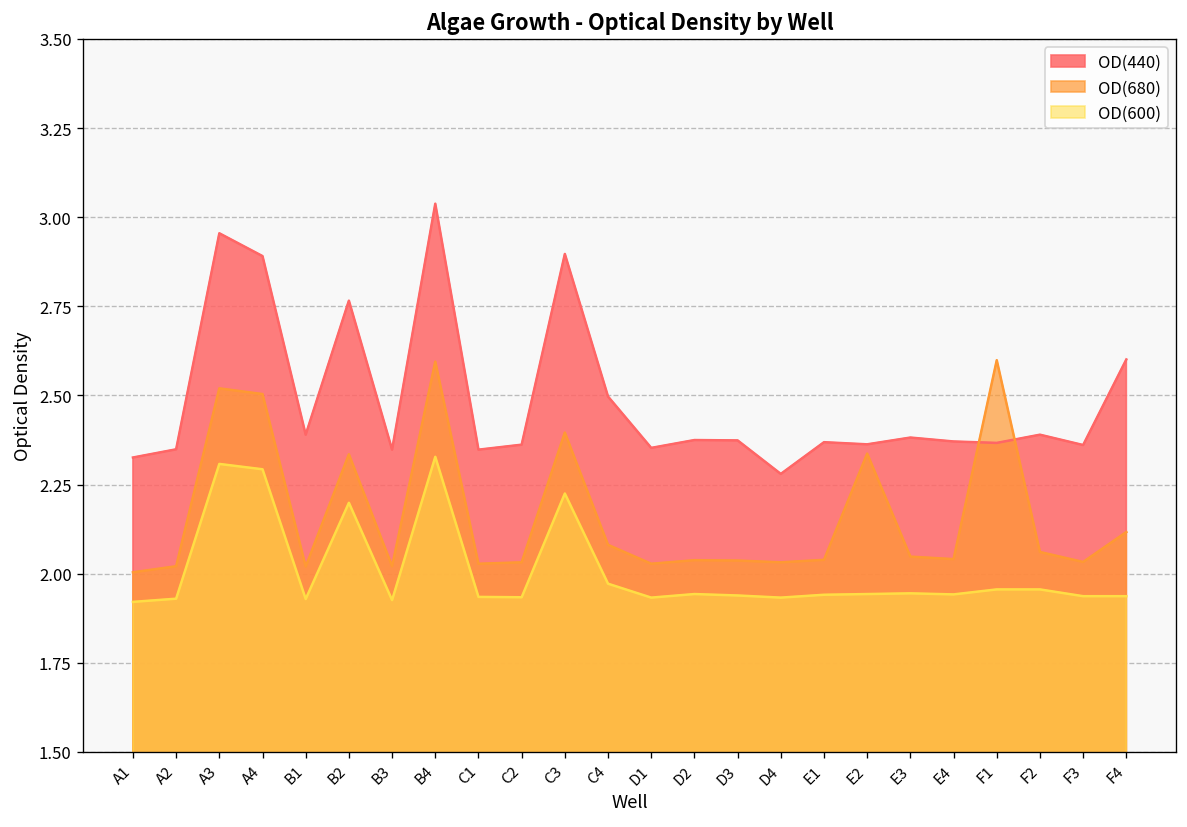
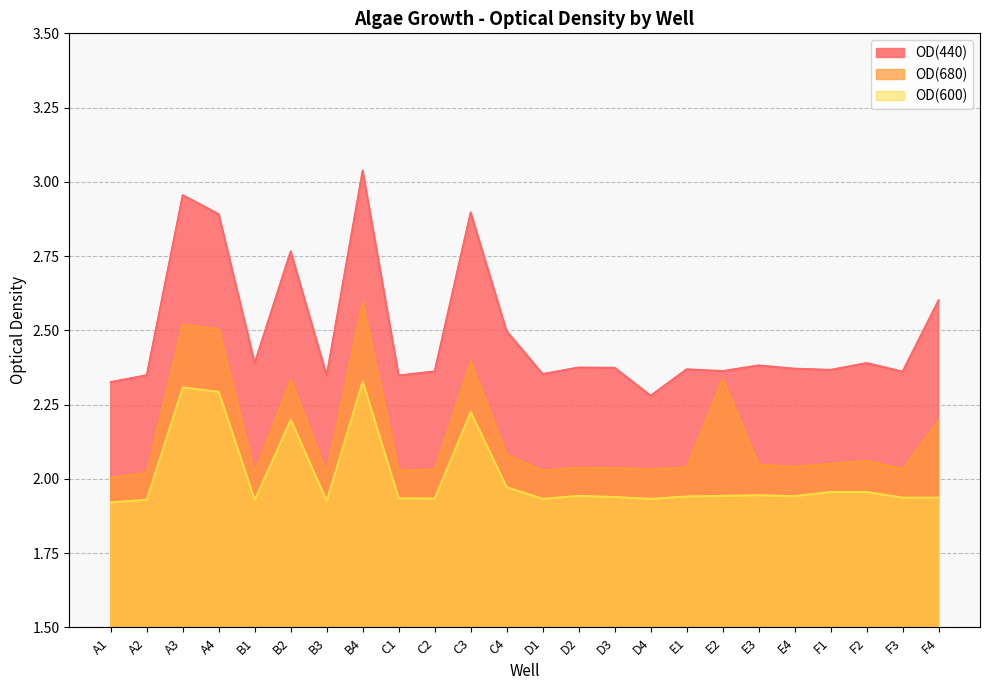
  {
    "OD(440)": {
      "A1": 2.33,
      "A2": 2.35,
      "A3": 2.96,
      "A4": 2.89,
      "B1": 2.39,
      "B2": 2.77,
      "B3": 2.35,
      "B4": 3.04,
      "C1": 2.35,
      "C2": 2.36,
      "C3": 2.90,
      "C4": 2.50,
      "D1": 2.35,
      "D2": 2.38,
      "D3": 2.37,
      "D4": 2.28,
      "E1": 2.37,
      "E2": 2.36,
      "E3": 2.38,
      "E4": 2.37,
      "F1": 2.37,
      "F2": 2.39,
      "F3": 2.36,
      "F4": 2.60
    },
    "OD(680)": {
      "A1": 2.00,
      "A2": 2.02,
      "A3": 2.52,
      "A4": 2.50,
      "B1": 2.02,
      "B2": 2.34,
      "B3": 2.02,
      "B4": 2.60,
      "C1": 2.03,
      "C2": 2.03,
      "C3": 2.40,
      "C4": 2.08,
      "D1": 2.03,
      "D2": 2.04,
      "D3": 2.04,
      "D4": 2.03,
      "E1": 2.04,
      "E2": 2.34,
      "E3": 2.05,
      "E4": 2.04,
-     "F1": 2.60,
+     "F1": 2.05,
      "F2": 2.06,
      "F3": 2.03,
-     "F4": 2.12
+     "F4": 2.20
    },
    "OD(600)": {
      "A1": 1.92,
      "A2": 1.93,
      "A3": 2.31,
      "A4": 2.29,
      "B1": 1.93,
      "B2": 2.20,
      "B3": 1.93,
      "B4": 2.33,
      "C1": 1.94,
      "C2": 1.93,
      "C3": 2.23,
      "C4": 1.97,
      "D1": 1.93,
      "D2": 1.94,
      "D3": 1.94,
      "D4": 1.93,
      "E1": 1.94,
      "E2": 1.94,
      "E3": 1.95,
      "E4": 1.94,
      "F1": 1.96,
      "F2": 1.96,
      "F3": 1.94,
      "F4": 1.94
    }
  }
